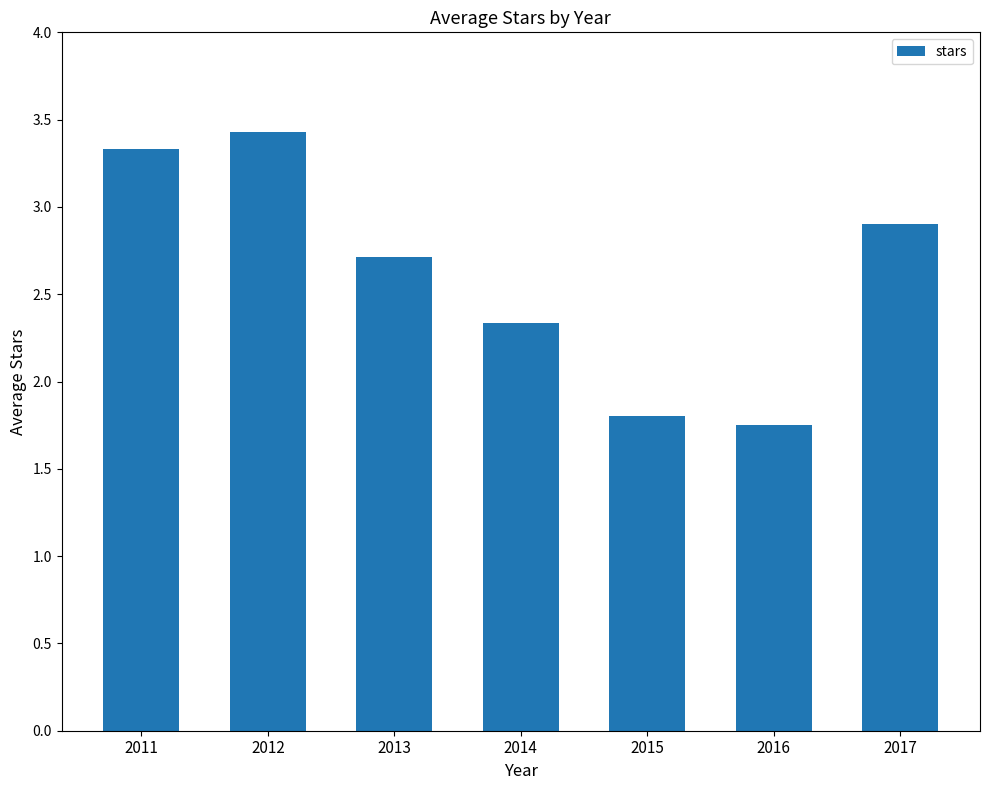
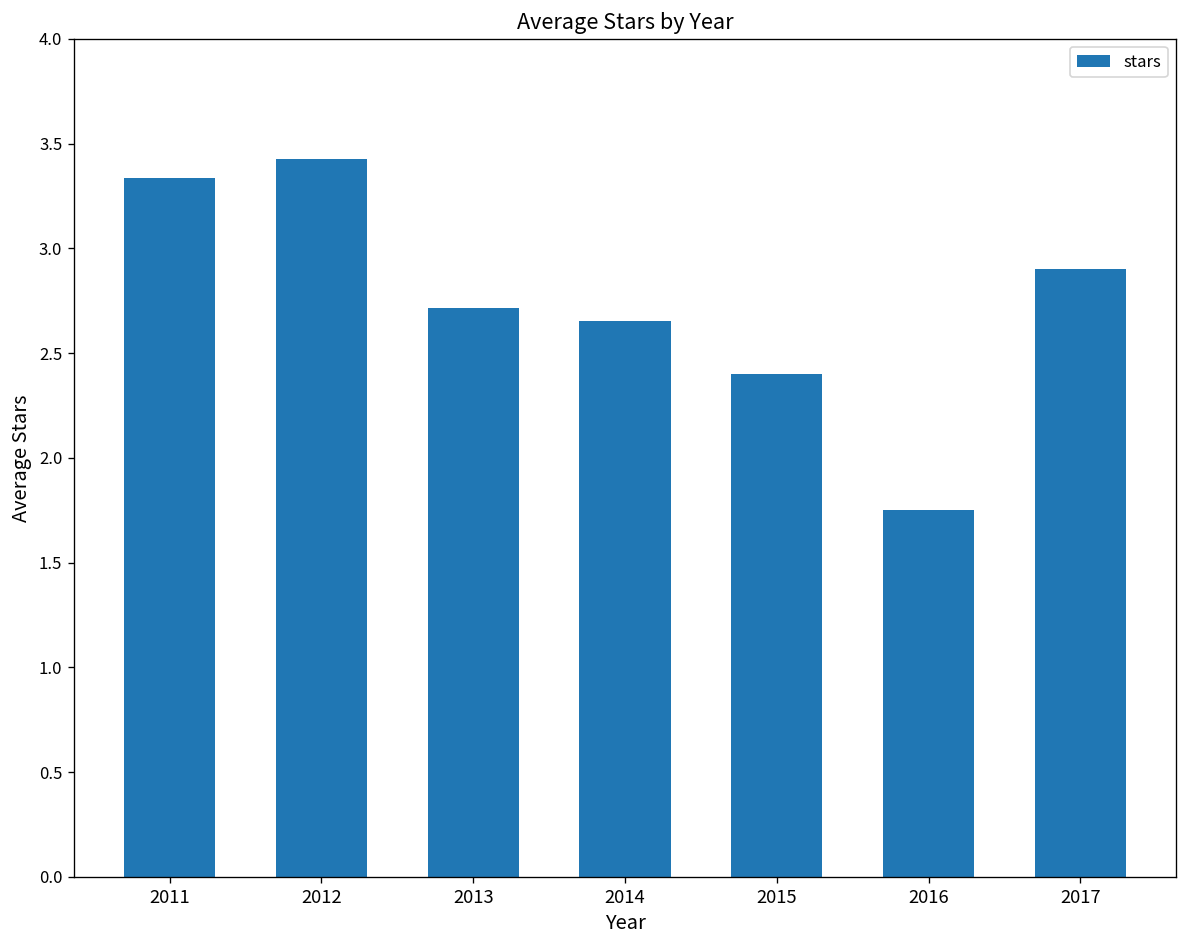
  {
    "2011": 3.33,
    "2012": 3.43,
    "2013": 2.72,
-   "2014": 2.33,
-   "2015": 1.8,
+   "2014": 2.65,
+   "2015": 2.4,
    "2016": 1.75,
    "2017": 2.90
  }
